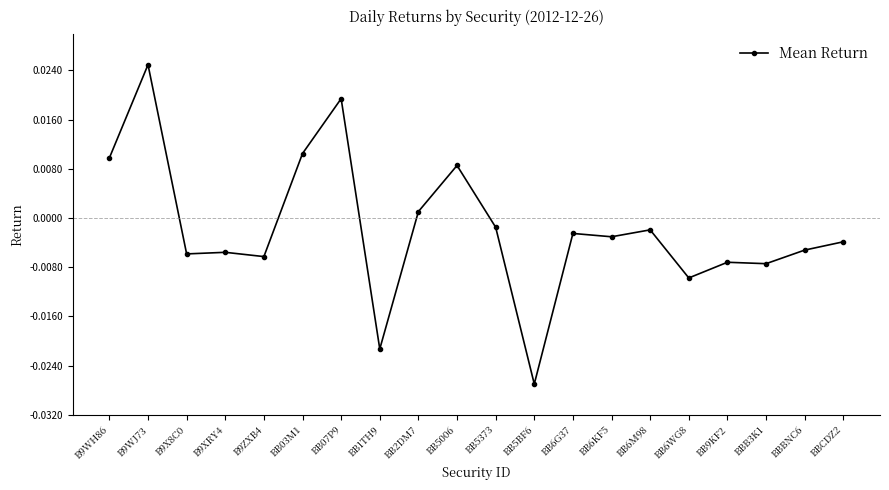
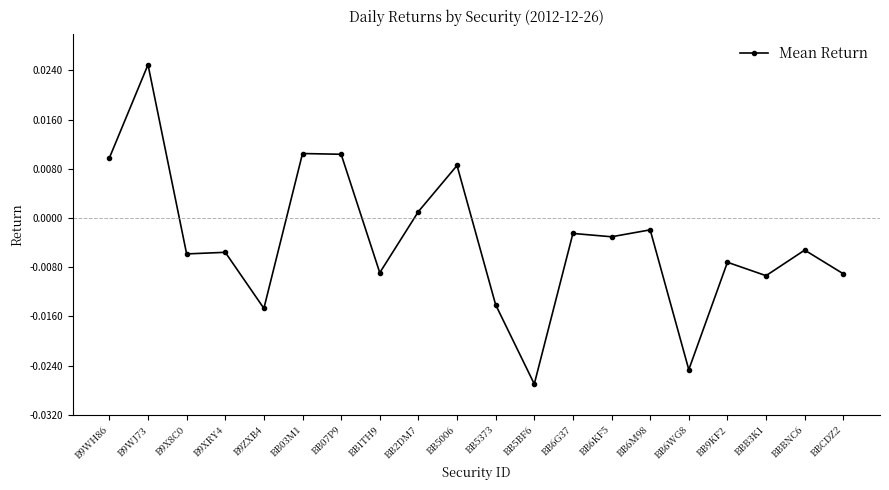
  {
    "B9WH86": 0.010,
    "B9WJ73": 0.025,
    "B9X8C0": -0.006,
    "B9XRY4": -0.006,
-   "B9ZXB4": -0.006,
+   "B9ZXB4": -0.015,
    "BB03M1": 0.010,
-   "BB07P9": 0.019,
-   "BB1TH9": -0.021,
+   "BB07P9": 0.010,
+   "BB1TH9": -0.009,
    "BB2DM7": 0.001,
    "BB5006": 0.009,
-   "BB5373": -0.001,
+   "BB5373": -0.014,
    "BB5BF6": -0.027,
    "BB6G37": -0.002,
    "BB6KF5": -0.003,
    "BB6M98": -0.002,
-   "BB6WG8": -0.010,
+   "BB6WG8": -0.025,
    "BB9KF2": -0.007,
-   "BBB3K1": -0.007,
+   "BBB3K1": -0.009,
    "BBBNC6": -0.005,
-   "BBCDZ2": -0.004
+   "BBCDZ2": -0.009
  }
